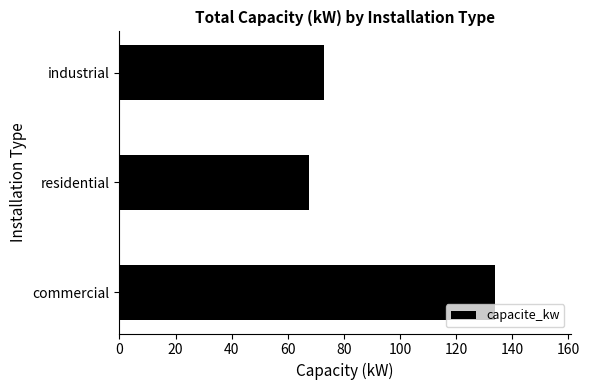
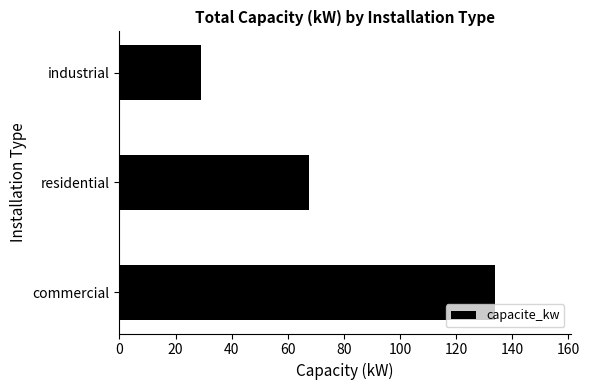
  {
-   "industrial": 73,
+   "industrial": 29,
    "residential": 67,
    "commercial": 134
  }
